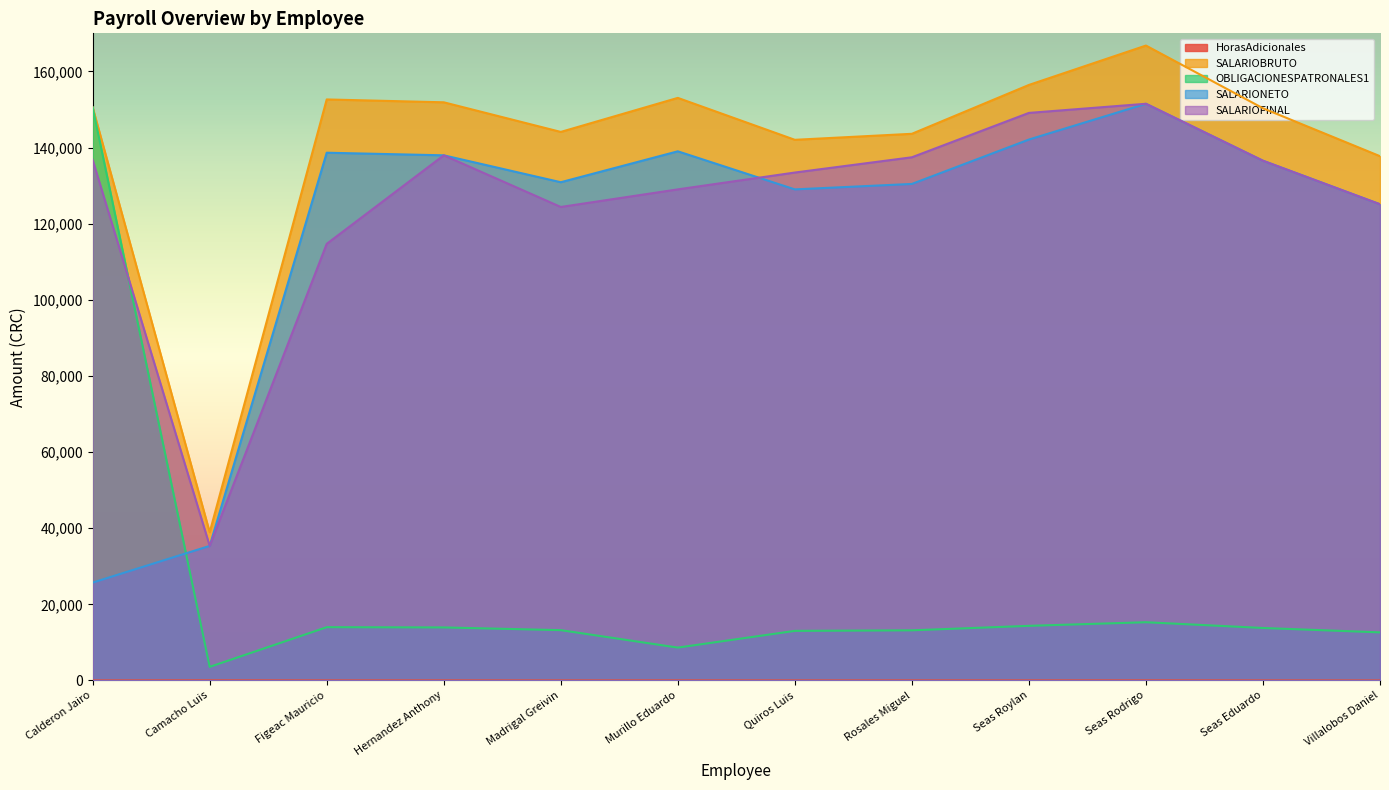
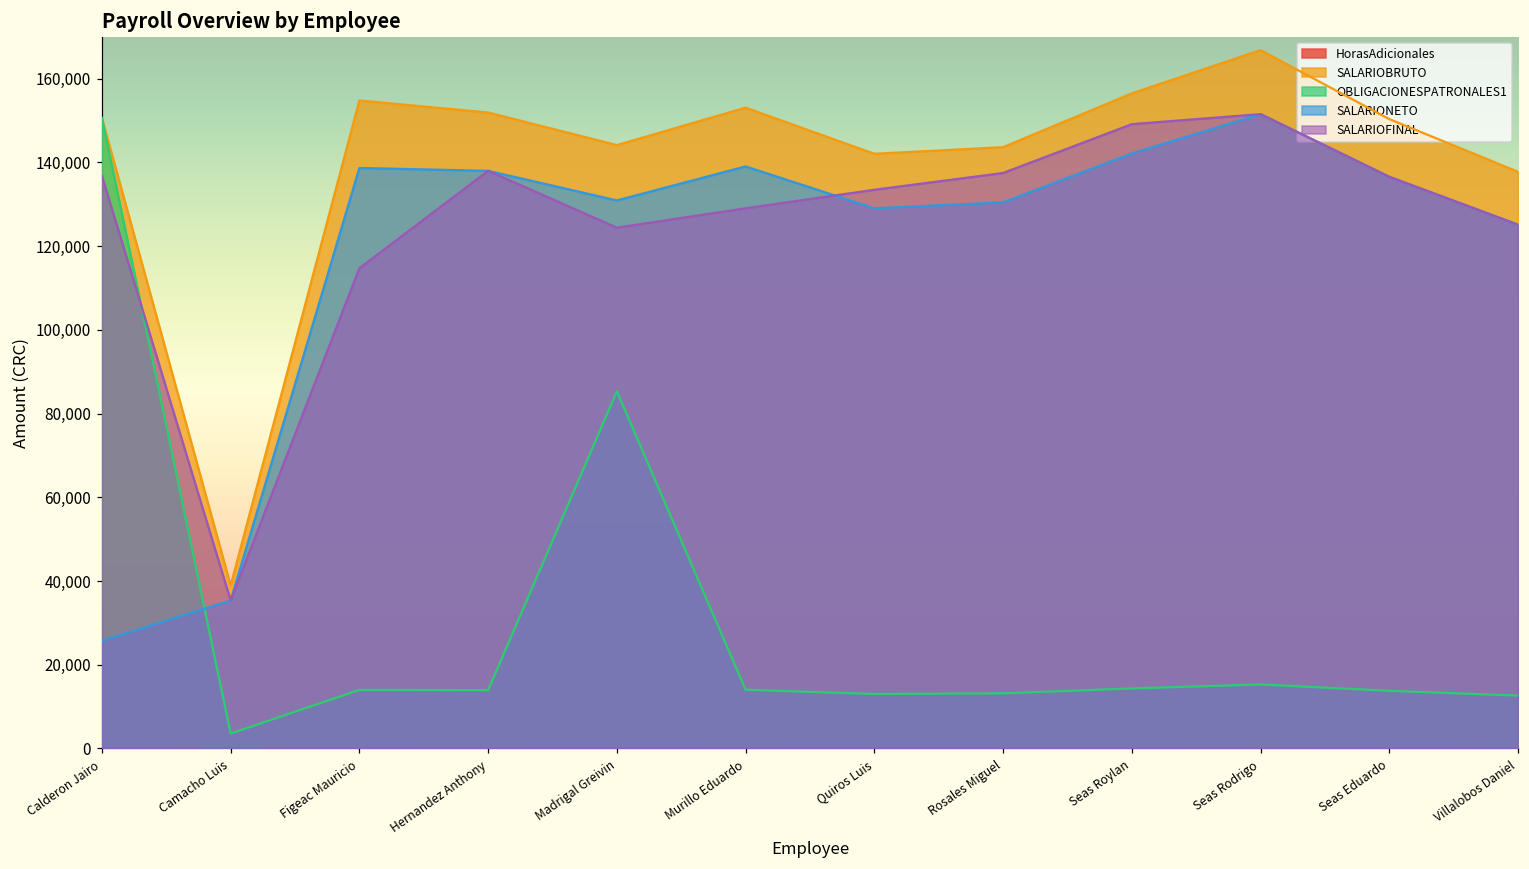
  {
    "HorasAdicionales": {
      "Calderon Jairo": "0",
      "Camacho Luis": "0",
      "Figeac Mauricio": "0",
      "Hernandez Anthony": "0",
      "Madrigal Greivin": "0",
      "Murillo Eduardo": "0",
      "Quiros Luis": "0",
      "Rosales Miguel": "0",
      "Seas Roylan": "0",
      "Seas Rodrigo": "0",
      "Seas Eduardo": "0",
      "Villalobos Daniel": "0"
    },
    "SALARIOBRUTO": {
      "Camacho Luis": "39,000",
-     "Figeac Mauricio": "153,000",
+     "Figeac Mauricio": "155,000",
      "Hernandez Anthony": "152,000",
      "Madrigal Greivin": "144,000",
      "Murillo Eduardo": "153,000",
      "Quiros Luis": "142,000",
      "Rosales Miguel": "144,000",
      "Seas Roylan": "156,000",
      "Seas Rodrigo": "167,000",
      "Villalobos Daniel": "138,000"
    },
    "OBLIGACIONESPATRONALES1": {
      "Camacho Luis": "4,000",
      "Figeac Mauricio": "14,000",
      "Hernandez Anthony": "14,000",
-     "Madrigal Greivin": "13,000",
-     "Murillo Eduardo": "9,000",
+     "Madrigal Greivin": "85,000",
+     "Murillo Eduardo": "14,000",
      "Quiros Luis": "13,000",
      "Rosales Miguel": "13,000",
      "Seas Roylan": "14,000",
      "Seas Rodrigo": "15,000",
      "Seas Eduardo": "14,000",
      "Villalobos Daniel": "13,000"
    },
    "SALARIONETO": {
      "Calderon Jairo": "26,000",
      "Figeac Mauricio": "139,000",
      "Madrigal Greivin": "131,000",
      "Murillo Eduardo": "139,000",
      "Quiros Luis": "129,000",
      "Rosales Miguel": "130,000",
      "Seas Roylan": "142,000"
    },
    "SALARIOFINAL": {
      "Calderon Jairo": "137,000",
      "Figeac Mauricio": "115,000",
      "Madrigal Greivin": "124,000",
      "Murillo Eduardo": "129,000",
      "Quiros Luis": "133,000",
      "Rosales Miguel": "137,000",
      "Seas Roylan": "149,000"
    }
  }
